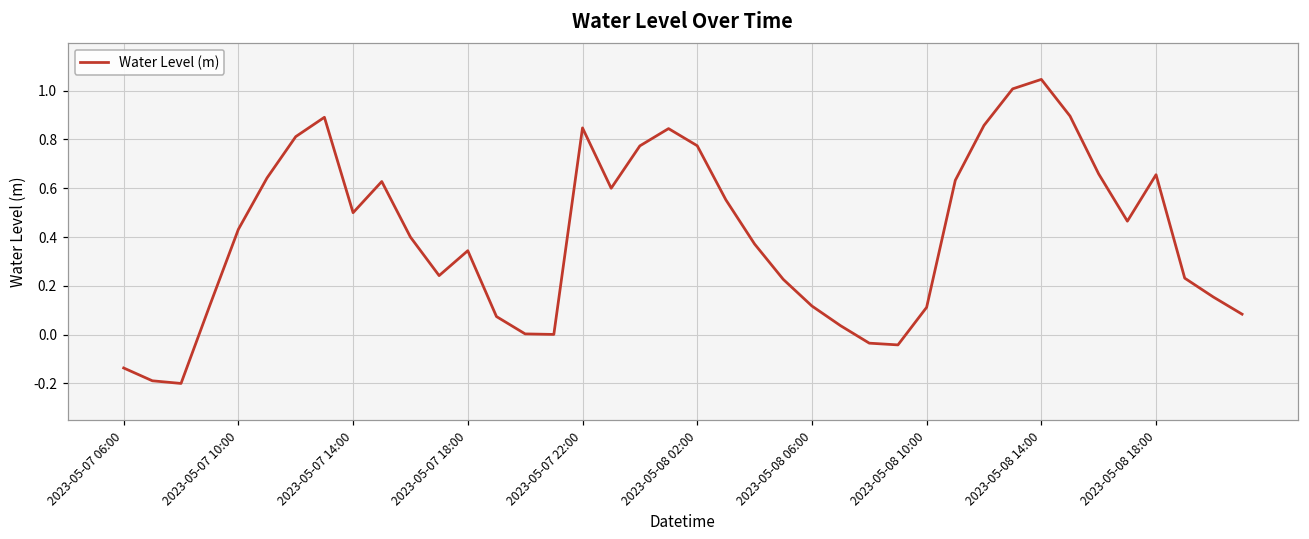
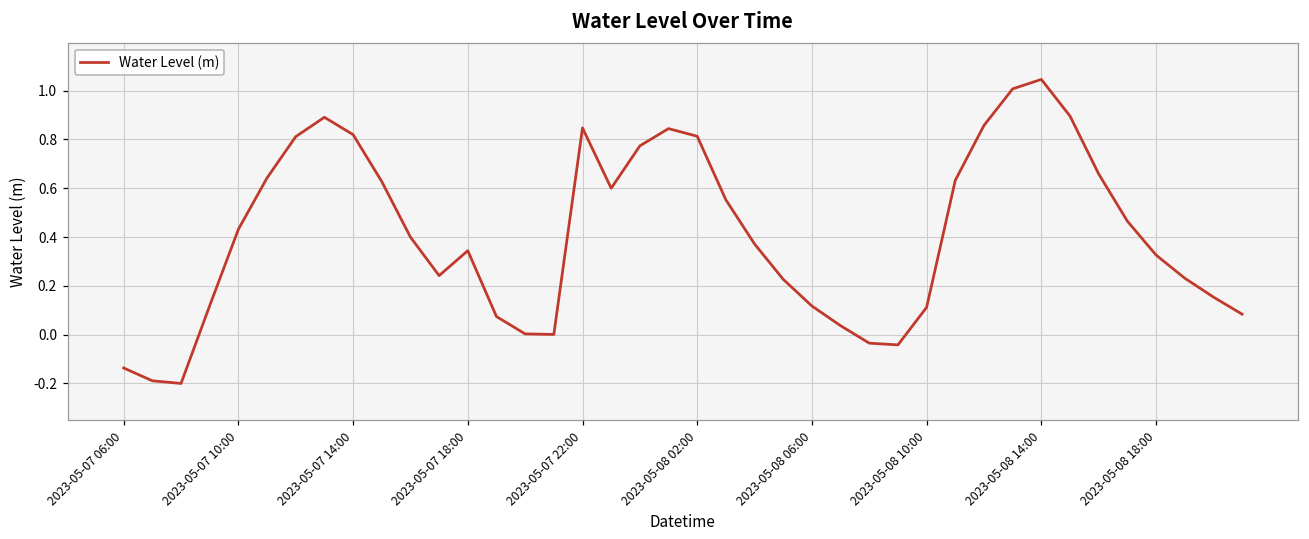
  {
    "2023-05-07 06:00": -0.14,
    "2023-05-07 10:00": 0.43,
-   "2023-05-07 14:00": 0.50,
+   "2023-05-07 14:00": 0.82,
    "2023-05-07 18:00": 0.34,
    "2023-05-07 22:00": 0.85,
-   "2023-05-08 02:00": 0.77,
+   "2023-05-08 02:00": 0.81,
    "2023-05-08 06:00": 0.12,
    "2023-05-08 10:00": 0.11,
    "2023-05-08 14:00": 1.05,
-   "2023-05-08 18:00": 0.66
+   "2023-05-08 18:00": 0.33
  }
